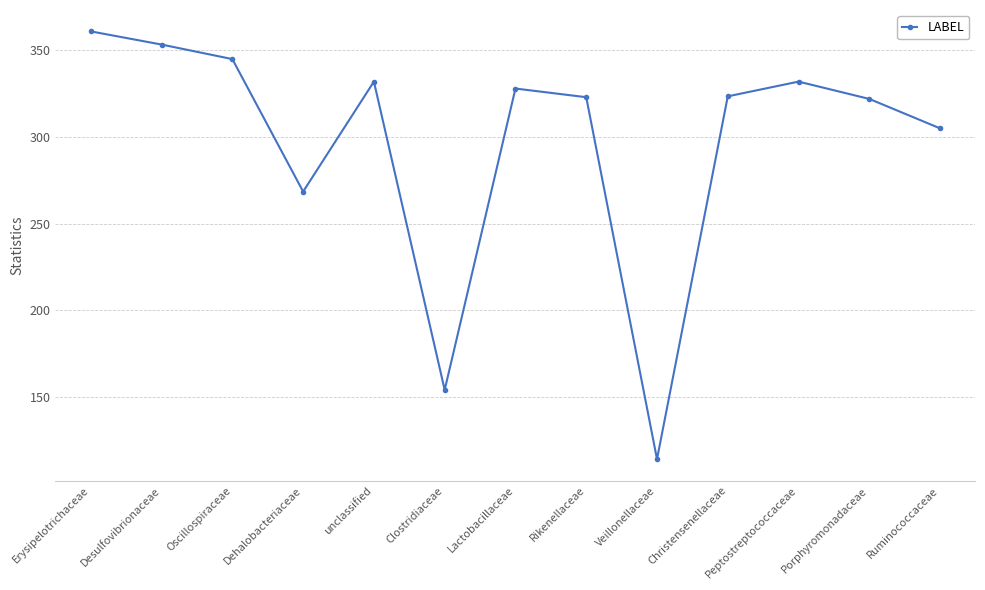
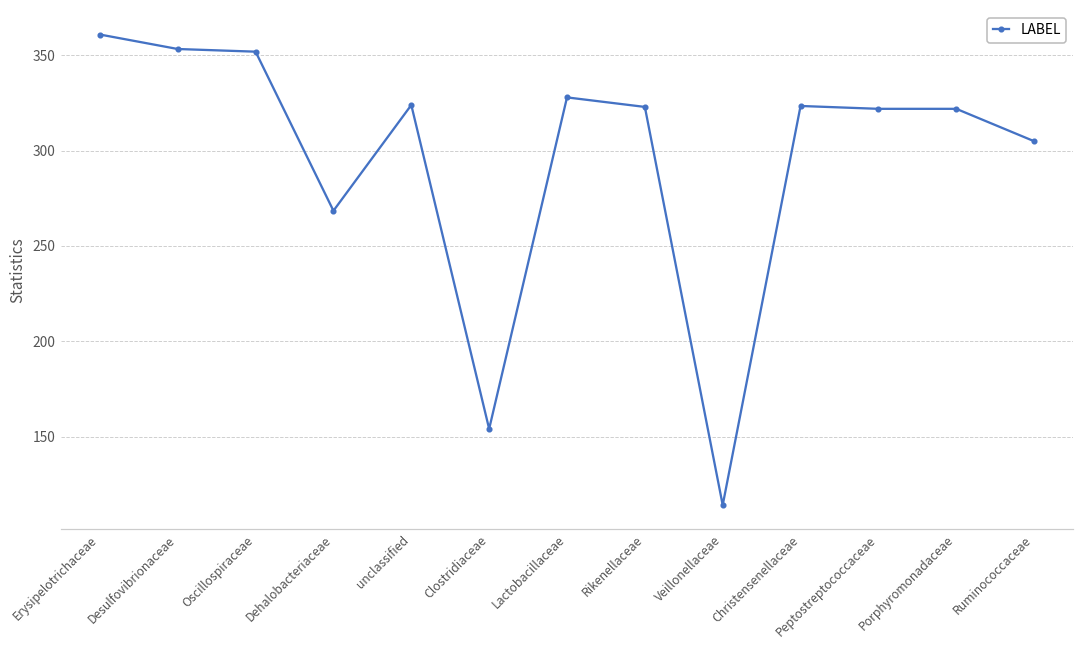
  {
    "Erysipelotrichaceae": 361,
    "Desulfovibrionaceae": 353,
-   "Oscillospiraceae": 345,
+   "Oscillospiraceae": 352,
    "Dehalobacteriaceae": 269,
-   "unclassified": 332,
+   "unclassified": 324,
    "Clostridiaceae": 154,
    "Lactobacillaceae": 328,
    "Rikenellaceae": 323,
    "Veillonellaceae": 114,
    "Christensenellaceae": 324,
-   "Peptostreptococcaceae": 332,
+   "Peptostreptococcaceae": 322,
    "Porphyromonadaceae": 322,
    "Ruminococcaceae": 305
  }
